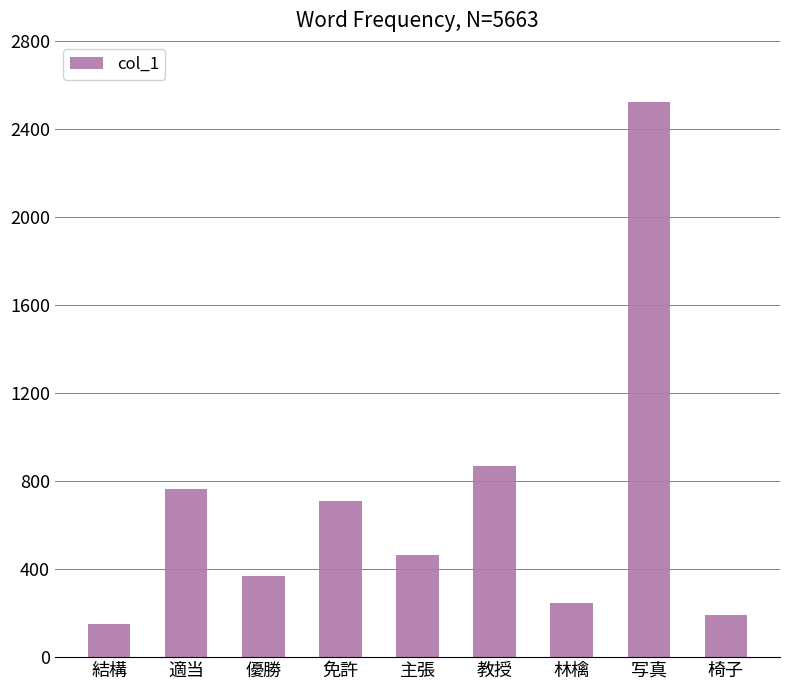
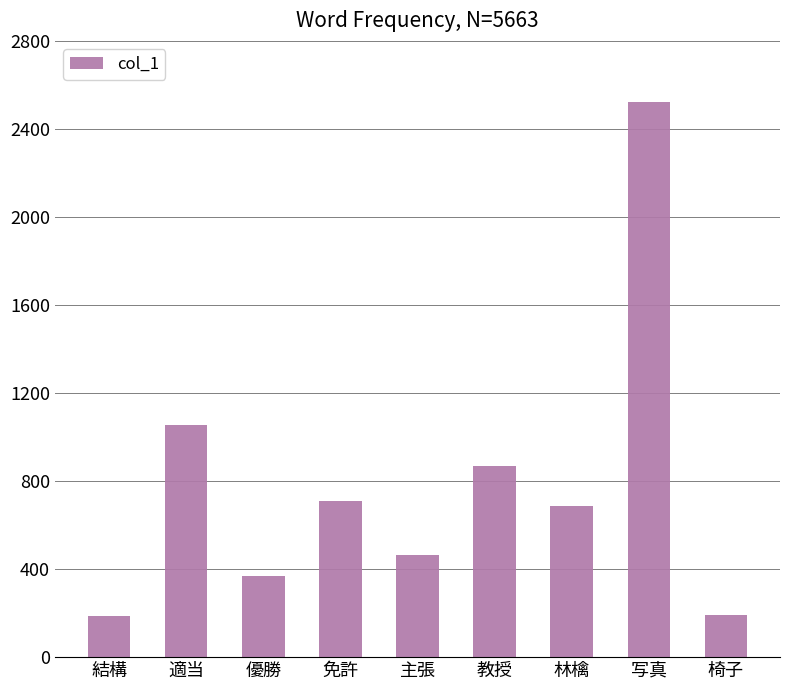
  {
-   "結構": 150,
-   "適当": 760,
+   "結構": 190,
+   "適当": 1060,
    "優勝": 370,
    "免許": 710,
    "主張": 470,
    "教授": 870,
-   "林檎": 250,
+   "林檎": 690,
    "写真": 2520,
    "椅子": 190
  }
